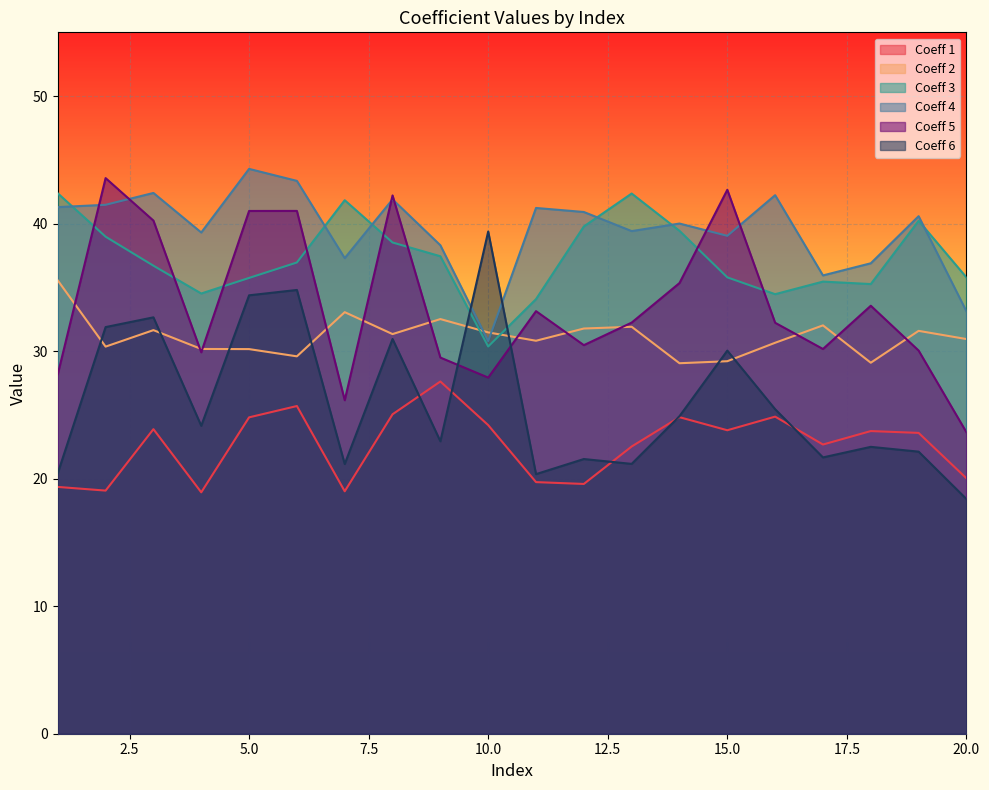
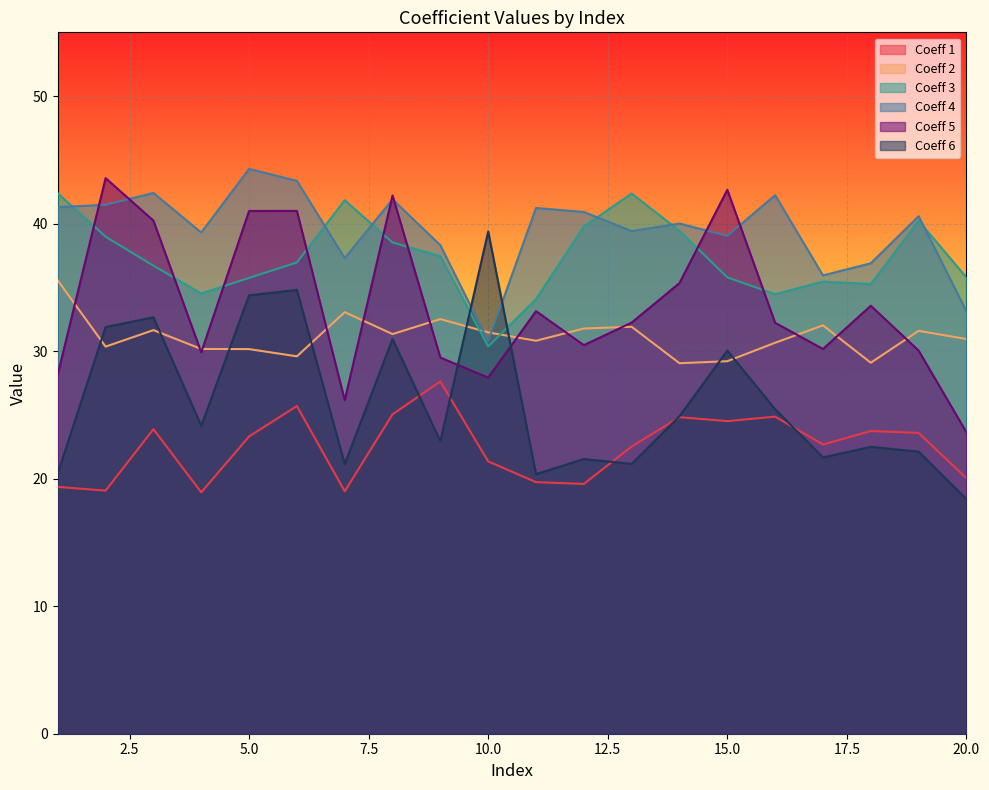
  {
    "Coeff 1": {
-     "5.0": 24.8,
-     "10.0": 24.2,
-     "15.0": 23.8,
+     "5.0": 23.3,
+     "10.0": 21.4,
+     "15.0": 24.5,
      "20.0": 20.0
    },
    "Coeff 2": {
      "5.0": 30.2,
      "10.0": 31.5,
      "15.0": 29.2,
      "20.0": 30.9
    },
    "Coeff 5": {
      "5.0": 41.0,
      "10.0": 27.9,
      "15.0": 42.7,
      "20.0": 23.6
    },
    "Coeff 6": {
      "5.0": 34.4,
      "10.0": 39.4,
      "15.0": 30.0,
      "20.0": 18.4
    }
  }
